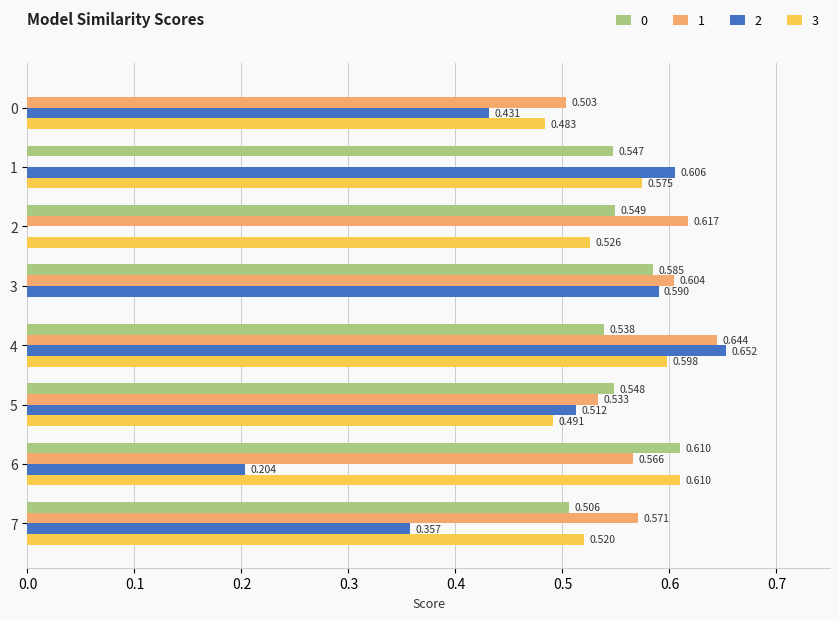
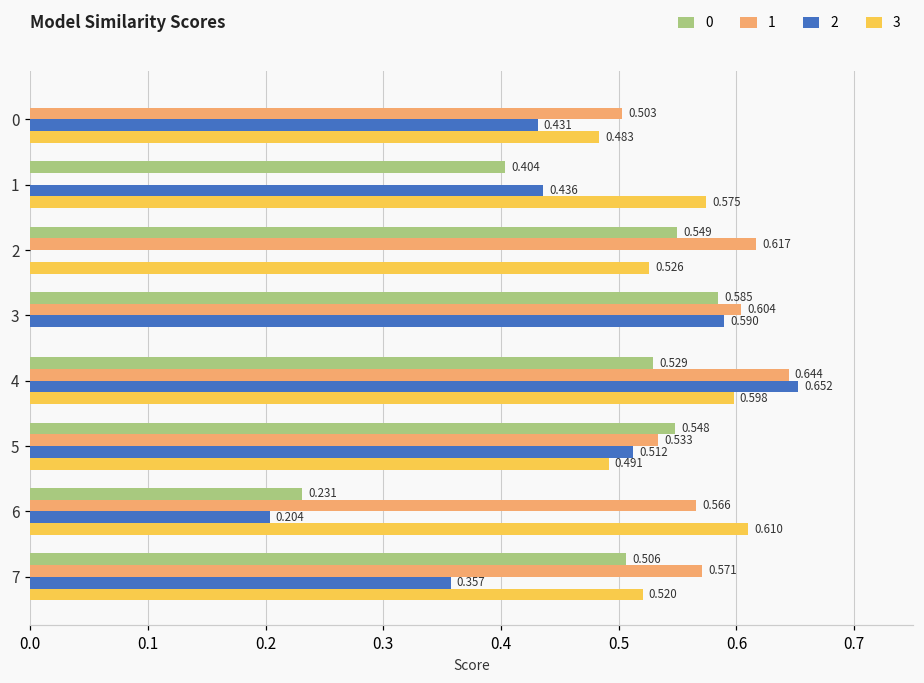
  {
    "0": {
-     "1": 0.547,
+     "1": 0.404,
      "2": 0.549,
      "3": 0.585,
-     "4": 0.538,
+     "4": 0.529,
      "5": 0.548,
-     "6": 0.610,
+     "6": 0.231,
      "7": 0.506
    },
    "2": {
      "0": 0.431,
-     "1": 0.606,
+     "1": 0.436,
      "3": 0.590,
      "4": 0.652,
      "5": 0.512,
      "6": 0.204,
      "7": 0.357
    }
  }
